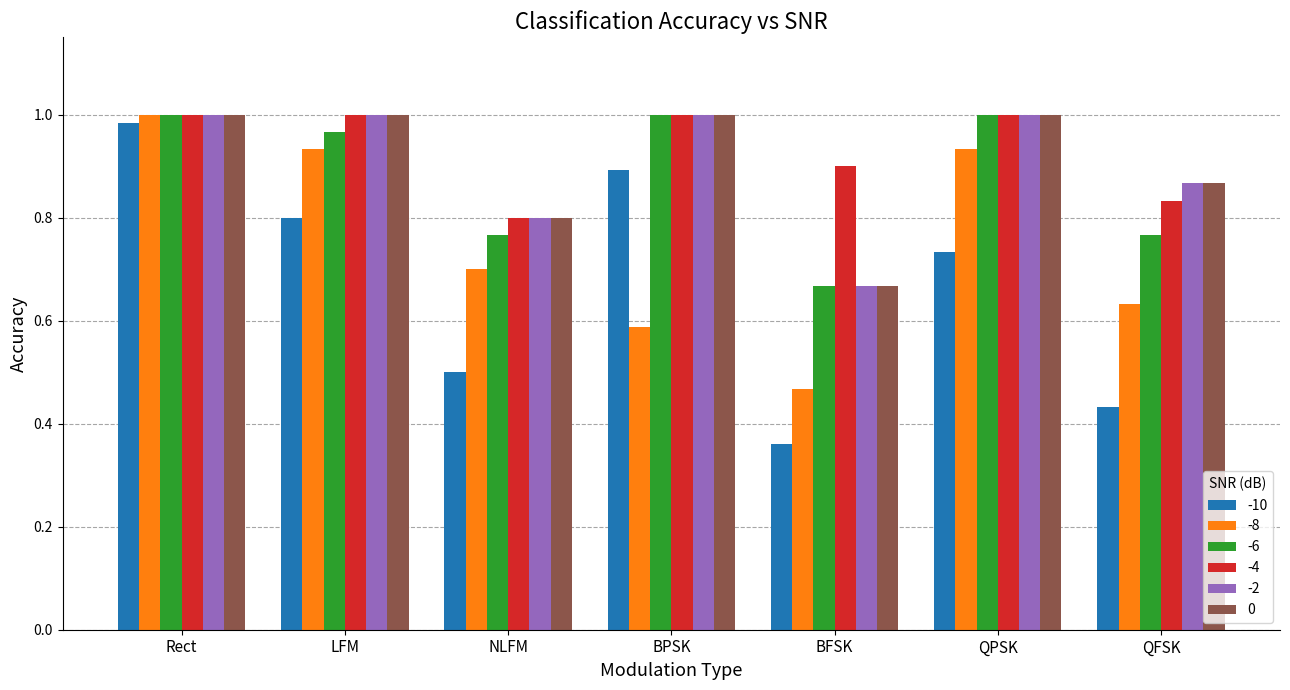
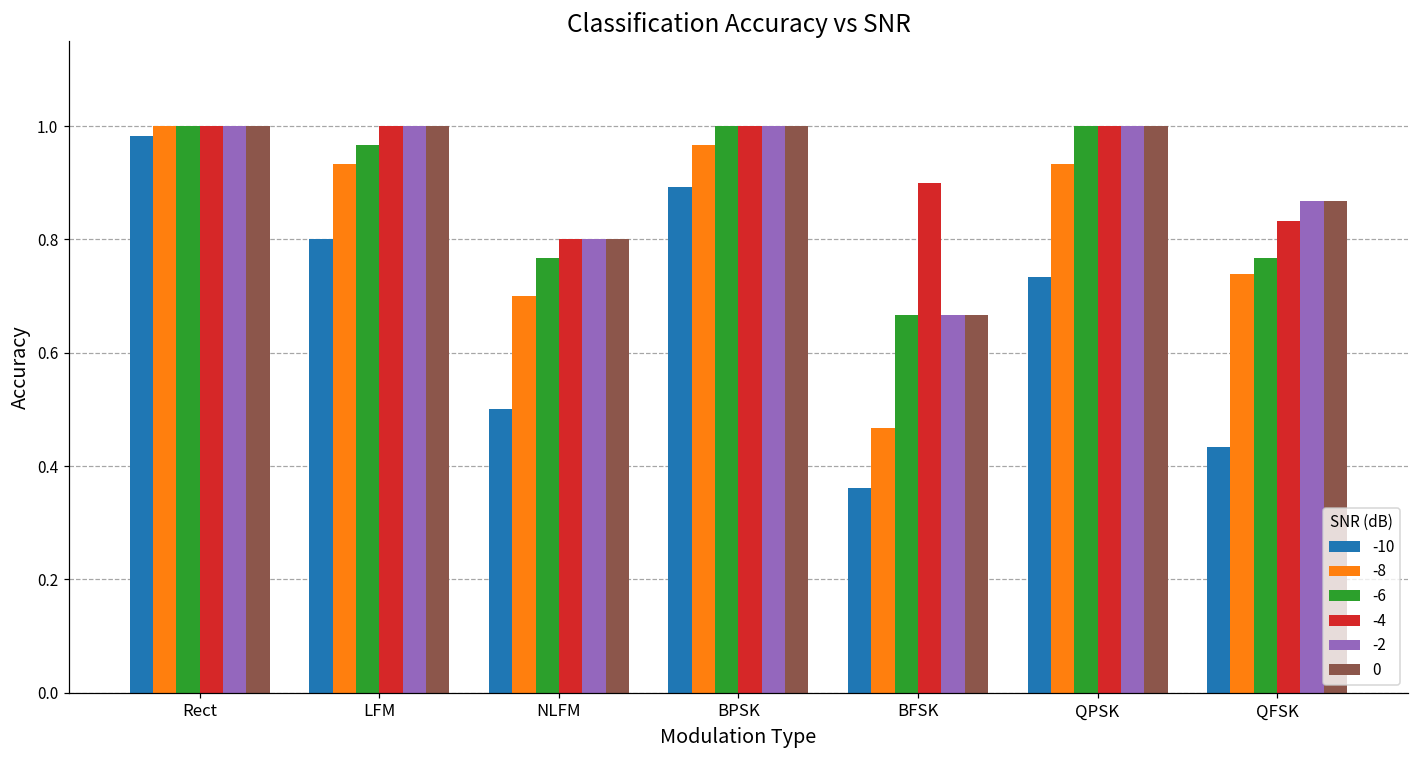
  {
    "-10": {
      "Rect": 0.98,
      "LFM": 0.80,
      "NLFM": 0.50,
      "BPSK": 0.89,
      "BFSK": 0.36,
      "QPSK": 0.73,
      "QFSK": 0.43
    },
    "-8": {
      "Rect": 1.00,
      "LFM": 0.93,
      "NLFM": 0.70,
-     "BPSK": 0.59,
+     "BPSK": 0.97,
      "BFSK": 0.47,
      "QPSK": 0.93,
-     "QFSK": 0.63
+     "QFSK": 0.74
    },
    "-6": {
      "Rect": 1.00,
      "LFM": 0.97,
      "NLFM": 0.77,
      "BPSK": 1.00,
      "BFSK": 0.67,
      "QPSK": 1.00,
      "QFSK": 0.77
    },
    "-4": {
      "Rect": 1.00,
      "LFM": 1.00,
      "NLFM": 0.80,
      "BPSK": 1.00,
      "BFSK": 0.90,
      "QPSK": 1.00,
      "QFSK": 0.83
    },
    "-2": {
      "Rect": 1.00,
      "LFM": 1.00,
      "NLFM": 0.80,
      "BPSK": 1.00,
      "BFSK": 0.67,
      "QPSK": 1.00,
      "QFSK": 0.87
    },
    "0": {
      "Rect": 1.00,
      "LFM": 1.00,
      "NLFM": 0.80,
      "BPSK": 1.00,
      "BFSK": 0.67,
      "QPSK": 1.00,
      "QFSK": 0.87
    }
  }
